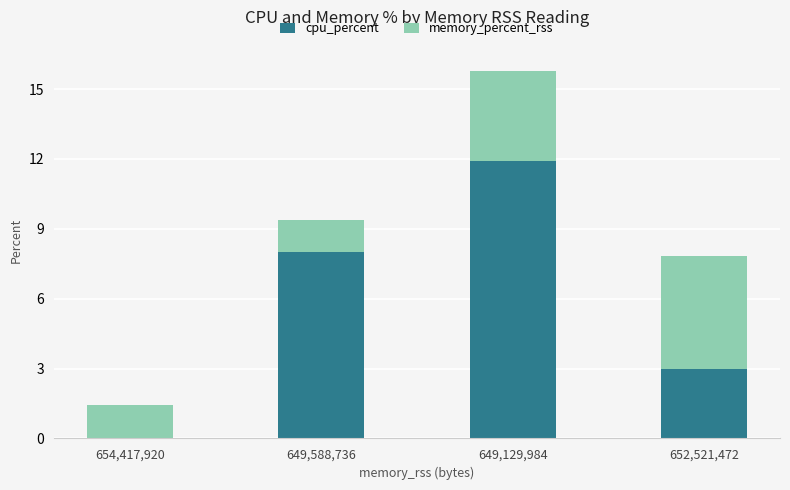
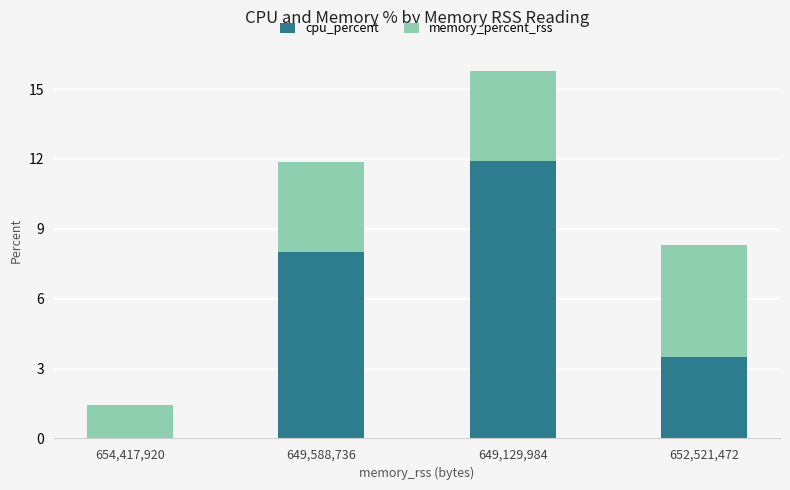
  {
    "cpu_percent": {
      "654,417,920": 0.0,
      "649,588,736": 8.0,
      "649,129,984": 11.9,
-     "652,521,472": 3.0
+     "652,521,472": 3.5
    },
    "memory_percent_rss": {
      "654,417,920": 1.4,
-     "649,588,736": 1.4,
+     "649,588,736": 3.9,
      "649,129,984": 3.9,
      "652,521,472": 4.8
    }
  }
